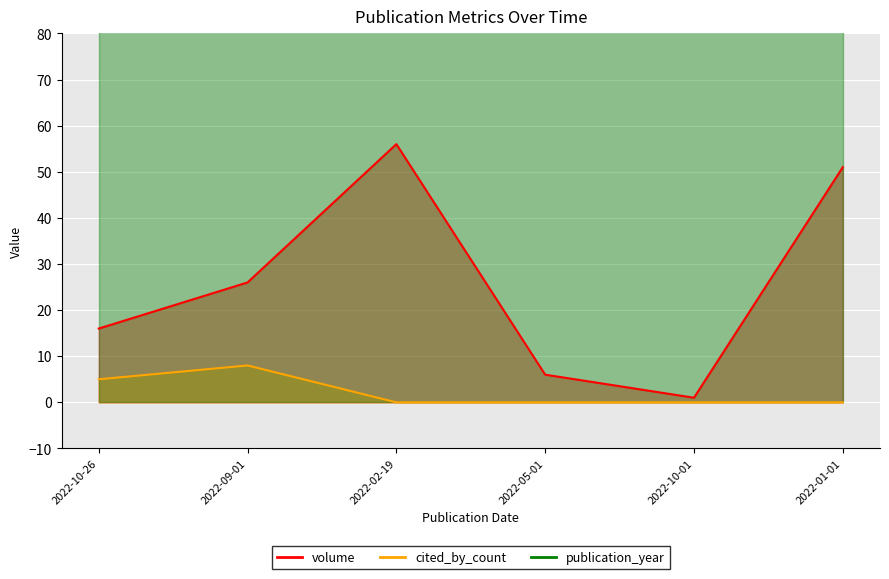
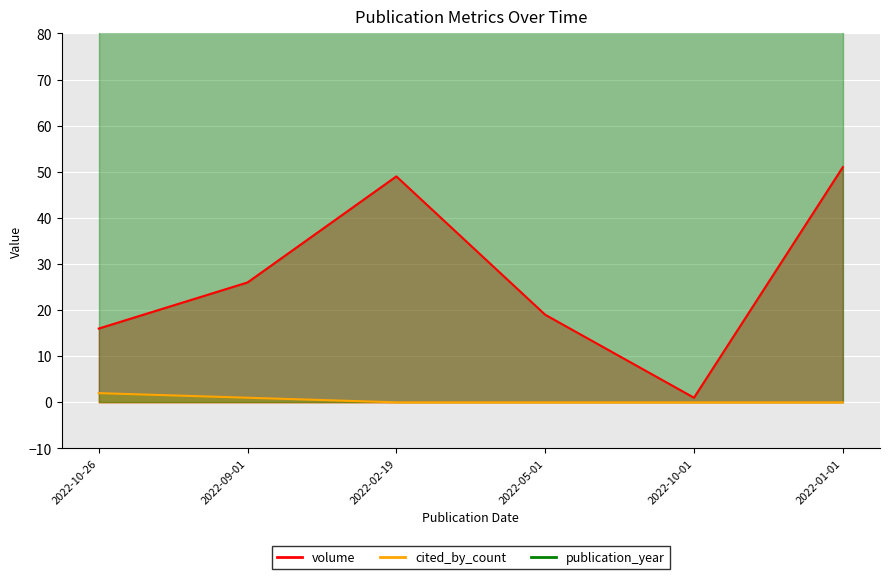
  {
    "volume": {
      "2022-10-26": 16,
      "2022-09-01": 26,
-     "2022-02-19": 56,
-     "2022-05-01": 6,
+     "2022-02-19": 49,
+     "2022-05-01": 19,
      "2022-10-01": 1,
      "2022-01-01": 51
    },
    "cited_by_count": {
-     "2022-10-26": 5,
-     "2022-09-01": 8,
+     "2022-10-26": 2,
+     "2022-09-01": 1,
      "2022-02-19": 0,
      "2022-05-01": 0,
      "2022-10-01": 0,
      "2022-01-01": 0
    }
  }
